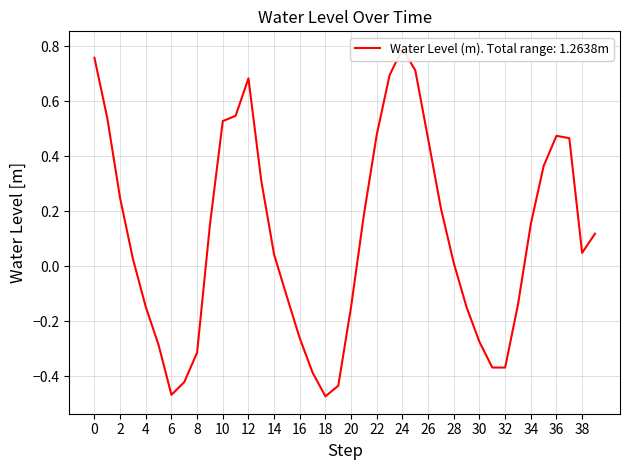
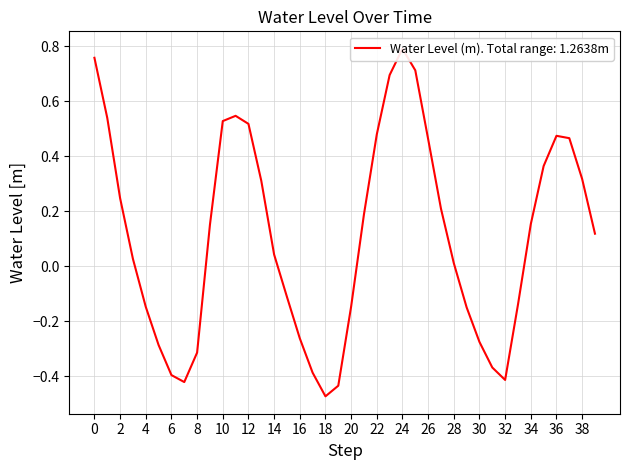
  {
    "0": 0.76,
    "2": 0.25,
    "4": -0.15,
-   "6": -0.47,
+   "6": -0.40,
    "8": -0.31,
    "10": 0.53,
-   "12": 0.68,
+   "12": 0.52,
    "14": 0.04,
    "16": -0.26,
    "18": -0.47,
    "20": -0.15,
    "22": 0.48,
    "26": 0.46,
    "28": 0.01,
    "30": -0.27,
-   "32": -0.37,
+   "32": -0.41,
    "34": 0.15,
    "36": 0.47,
-   "38": 0.05
+   "38": 0.32
  }
